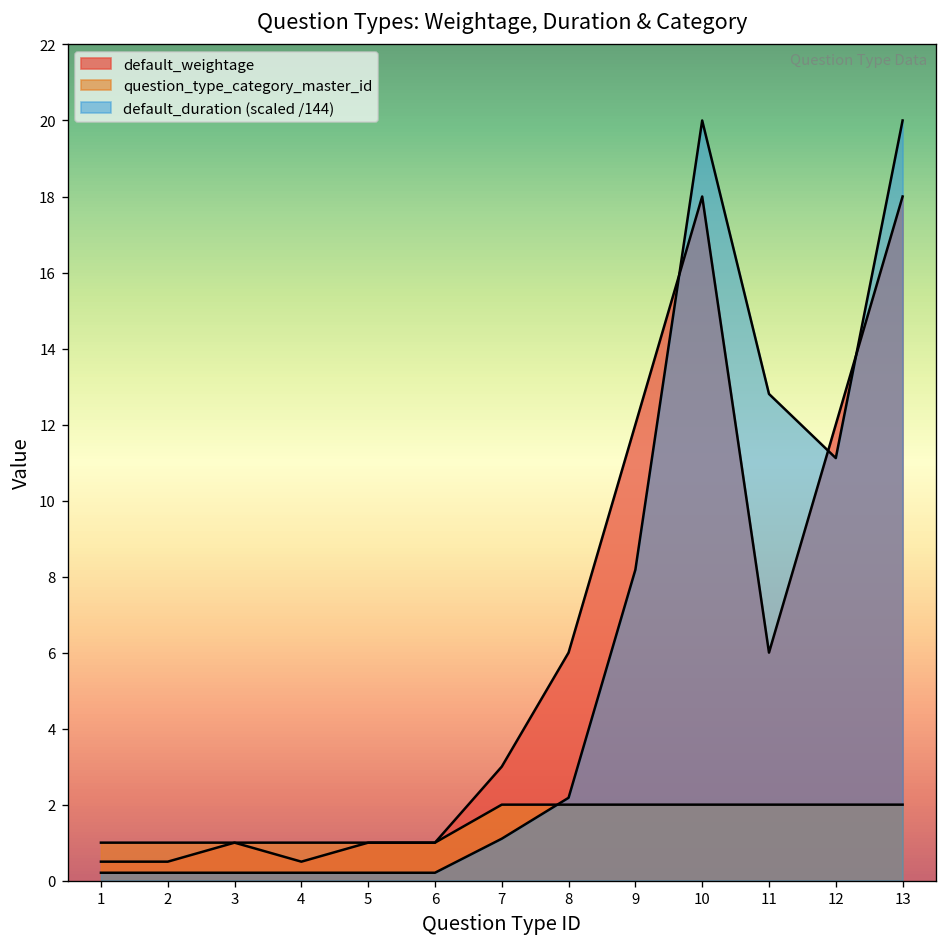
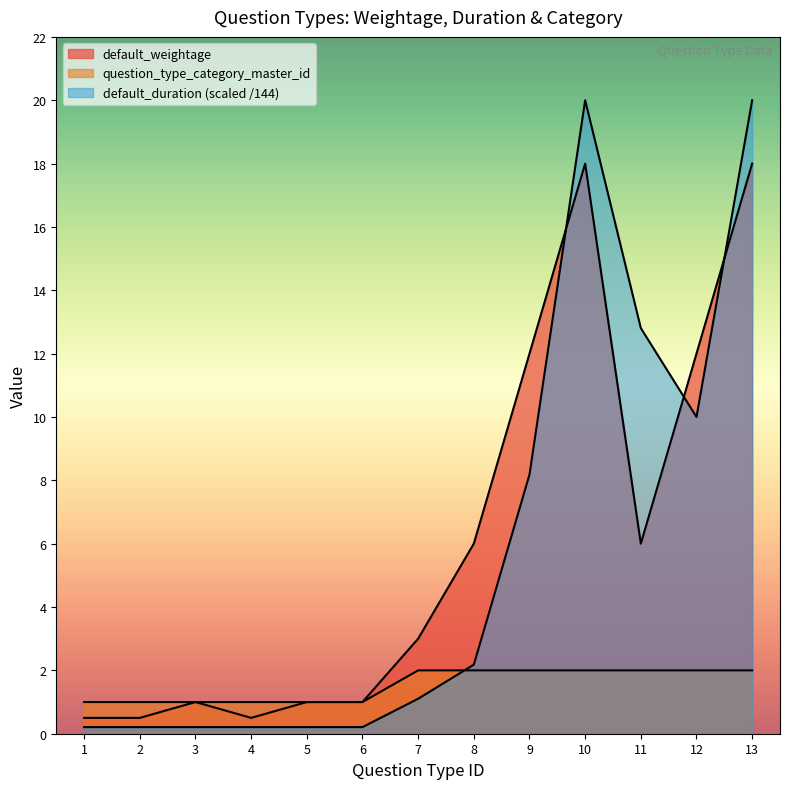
  {
    "default_duration (scaled /144)": {
      "1": 0.2,
      "2": 0.2,
      "3": 0.2,
      "4": 0.2,
      "5": 0.2,
      "6": 0.2,
      "7": 1.1,
      "8": 2.2,
      "9": 8.2,
      "10": 20.0,
      "11": 12.8,
-     "12": 11.1,
+     "12": 10.0,
      "13": 20.0
    }
  }
